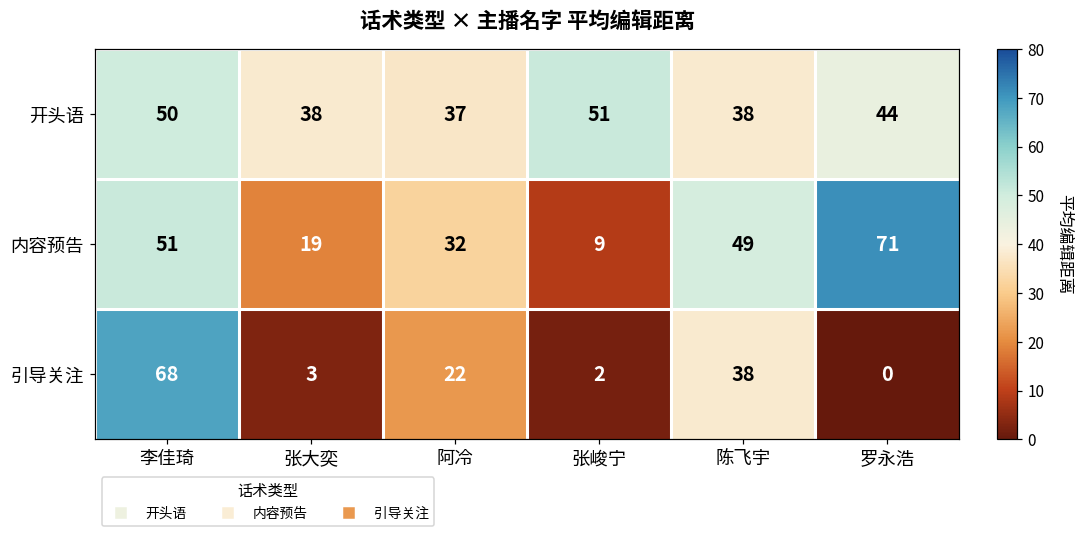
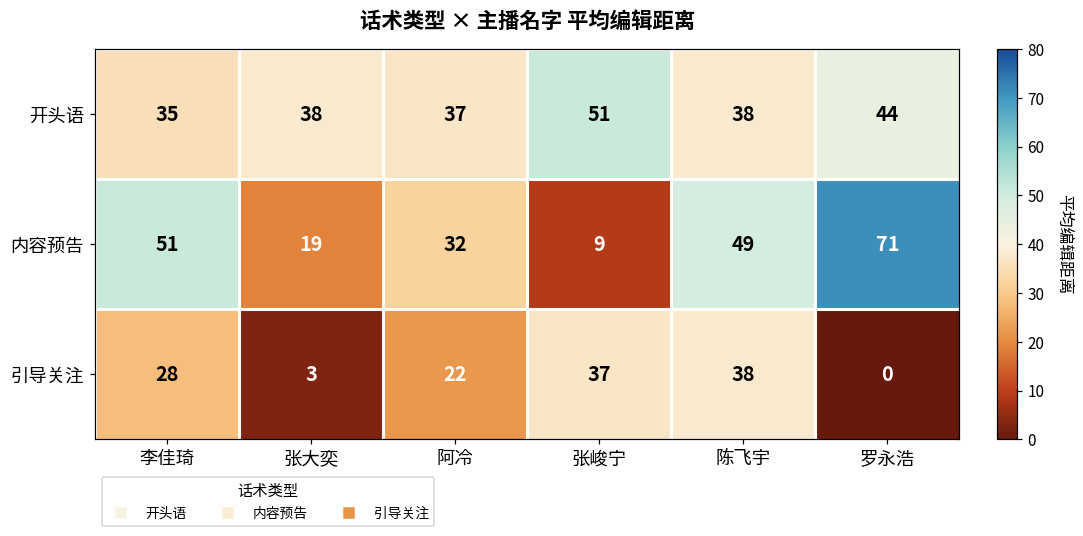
  {
    "开头语": {
-     "李佳琦": 50,
+     "李佳琦": 35,
      "张大奕": 38,
      "阿冷": 37,
      "张峻宁": 51,
      "陈飞宇": 38,
      "罗永浩": 44
    },
    "内容预告": {
      "李佳琦": 51,
      "张大奕": 19,
      "阿冷": 32,
      "张峻宁": 9,
      "陈飞宇": 49,
      "罗永浩": 71
    },
    "引导关注": {
-     "李佳琦": 68,
+     "李佳琦": 28,
      "张大奕": 3,
      "阿冷": 22,
-     "张峻宁": 2,
+     "张峻宁": 37,
      "陈飞宇": 38,
      "罗永浩": 0
    }
  }
